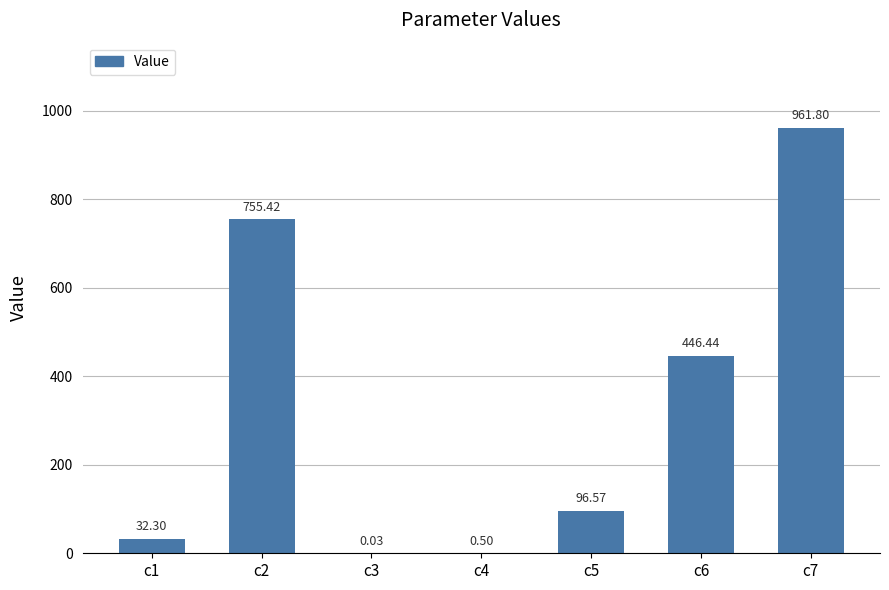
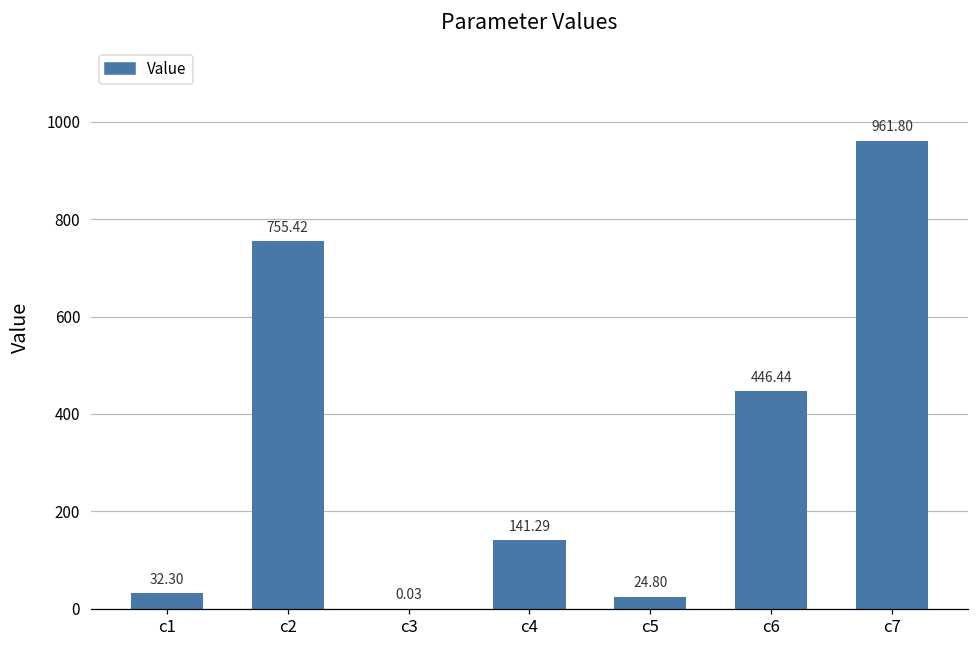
  {
    "c1": 32.30,
    "c2": 755.42,
    "c3": 0.03,
-   "c4": 0.50,
-   "c5": 96.57,
+   "c4": 141.29,
+   "c5": 24.80,
    "c6": 446.44,
    "c7": 961.80
  }
